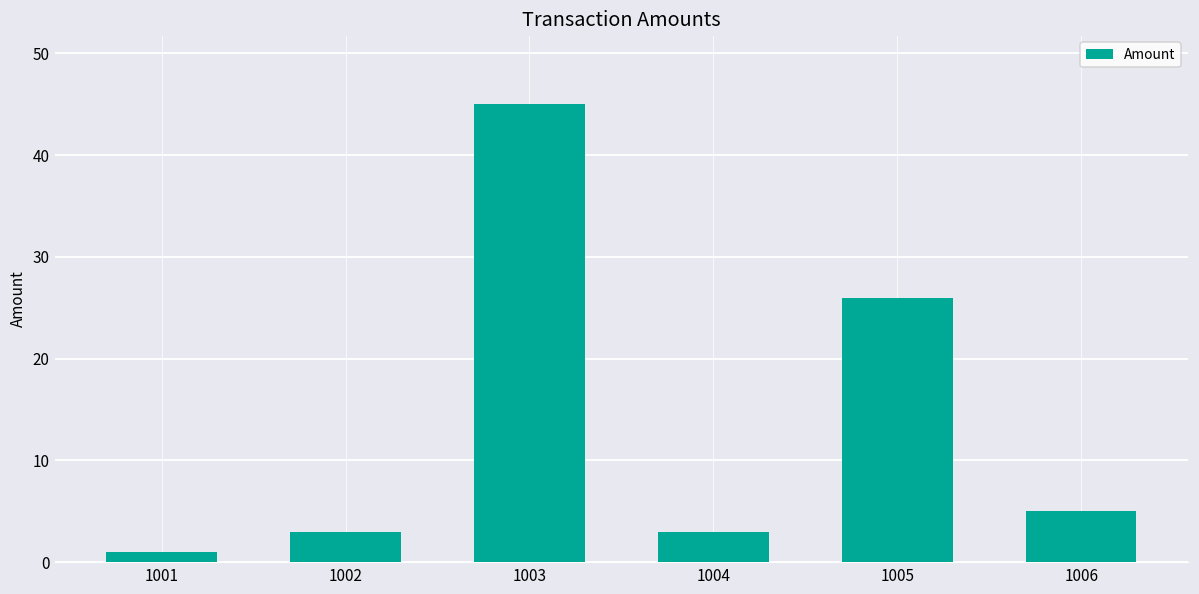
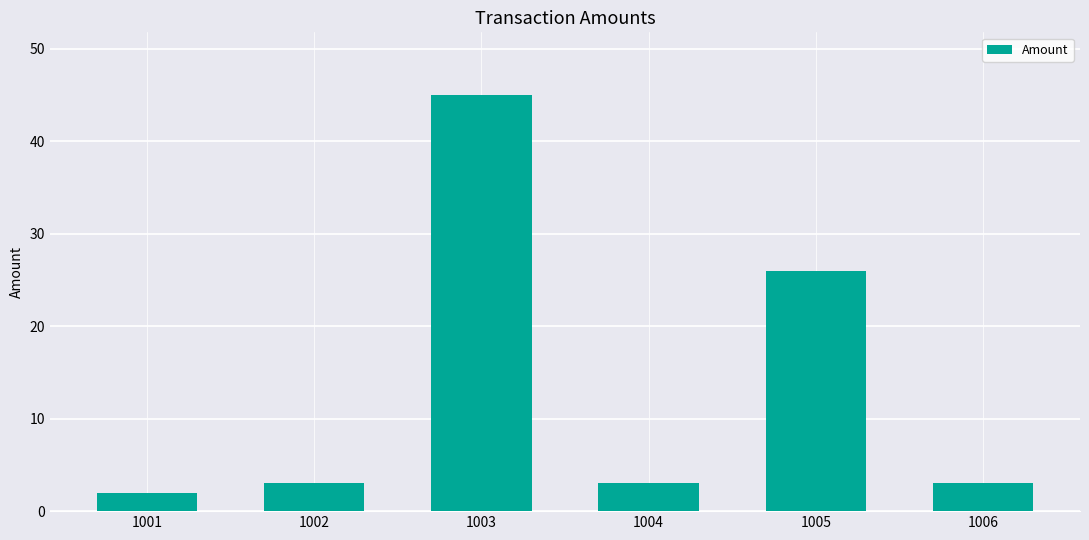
  {
-   "1001": 1,
+   "1001": 2,
    "1002": 3,
    "1003": 45,
    "1004": 3,
    "1005": 26,
-   "1006": 5
+   "1006": 3
  }
